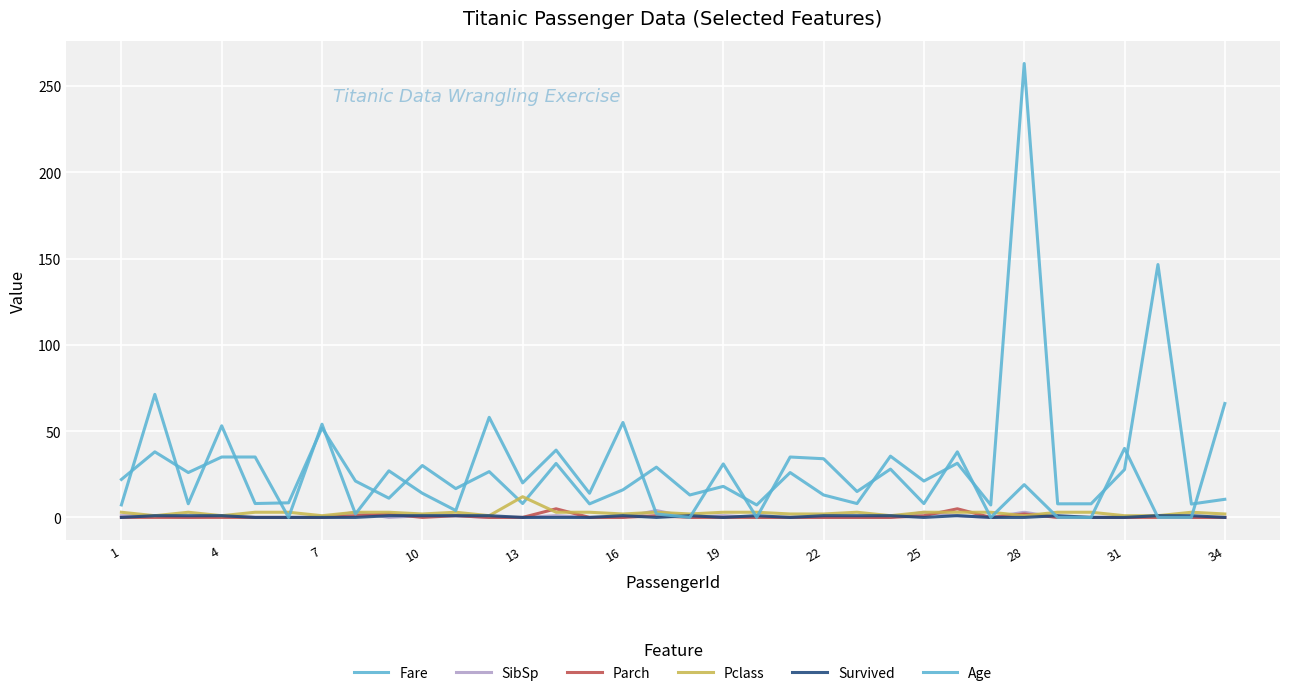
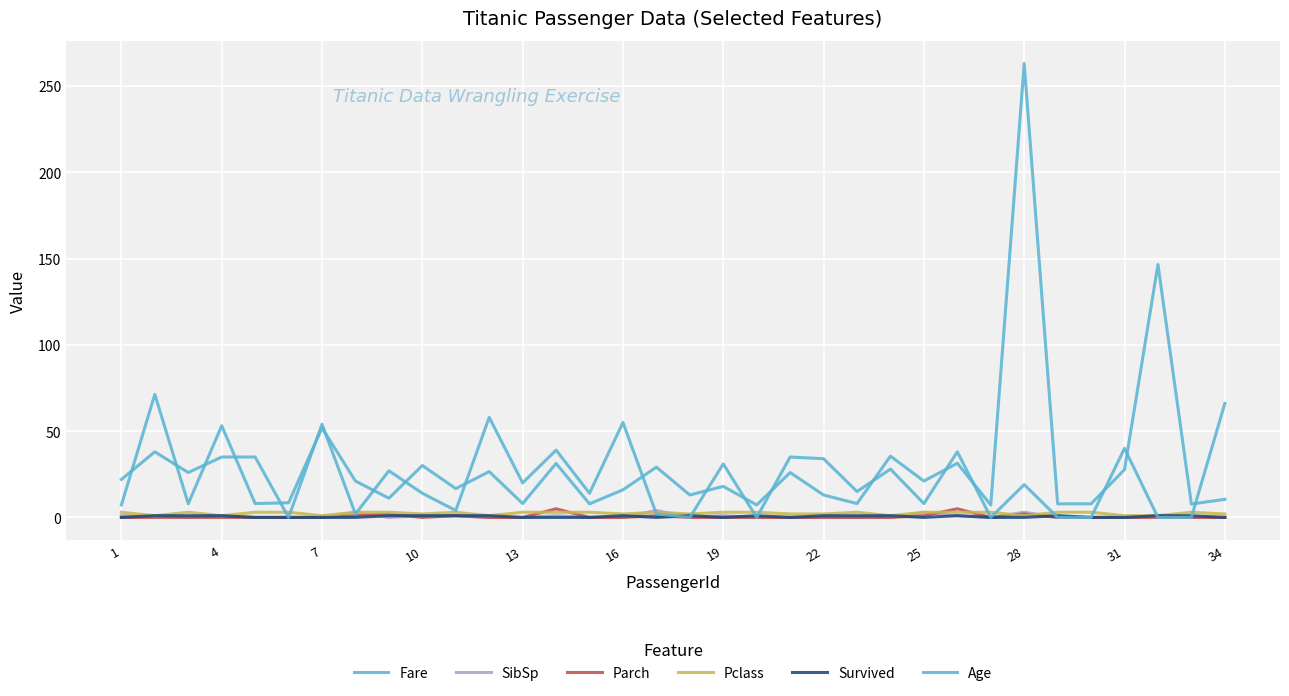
  {
    "Pclass": {
      "1": 3,
-     "13": 12,
+     "13": 3,
      "19": 3,
      "34": 2
    }
  }
